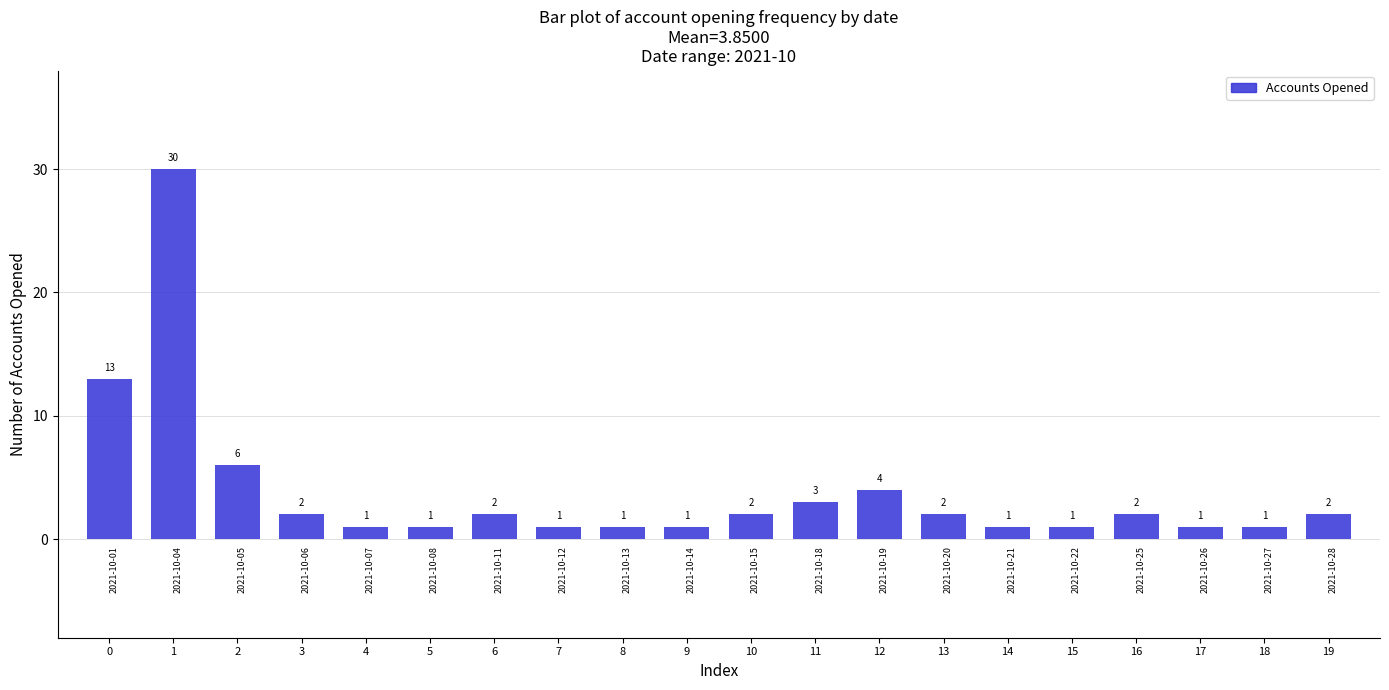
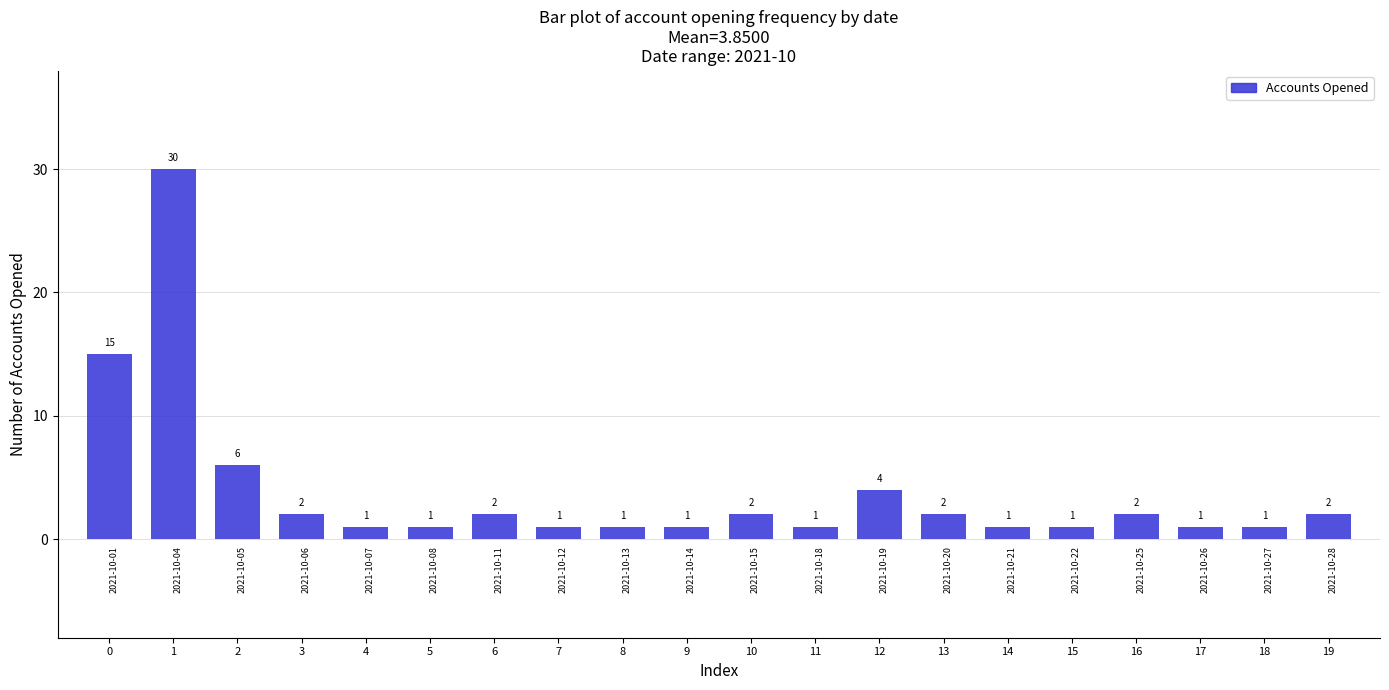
  {
-   "0": 13,
+   "0": 15,
    "1": 30,
    "2": 6,
    "3": 2,
    "4": 1,
    "5": 1,
    "6": 2,
    "7": 1,
    "8": 1,
    "9": 1,
    "10": 2,
-   "11": 3,
+   "11": 1,
    "12": 4,
    "13": 2,
    "14": 1,
    "15": 1,
    "16": 2,
    "17": 1,
    "18": 1,
    "19": 2
  }
